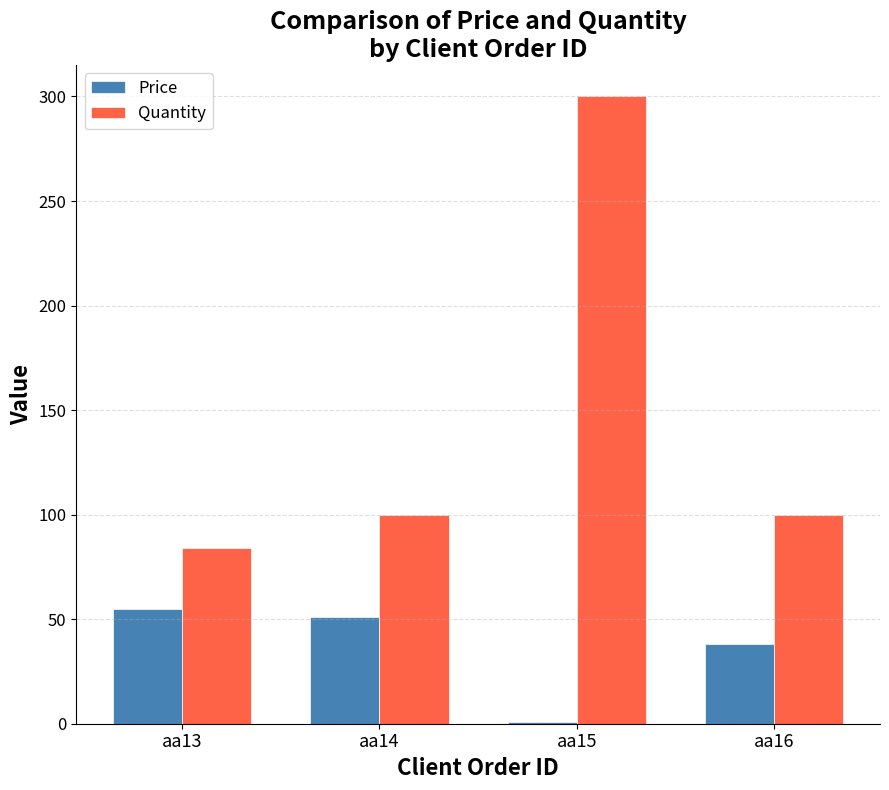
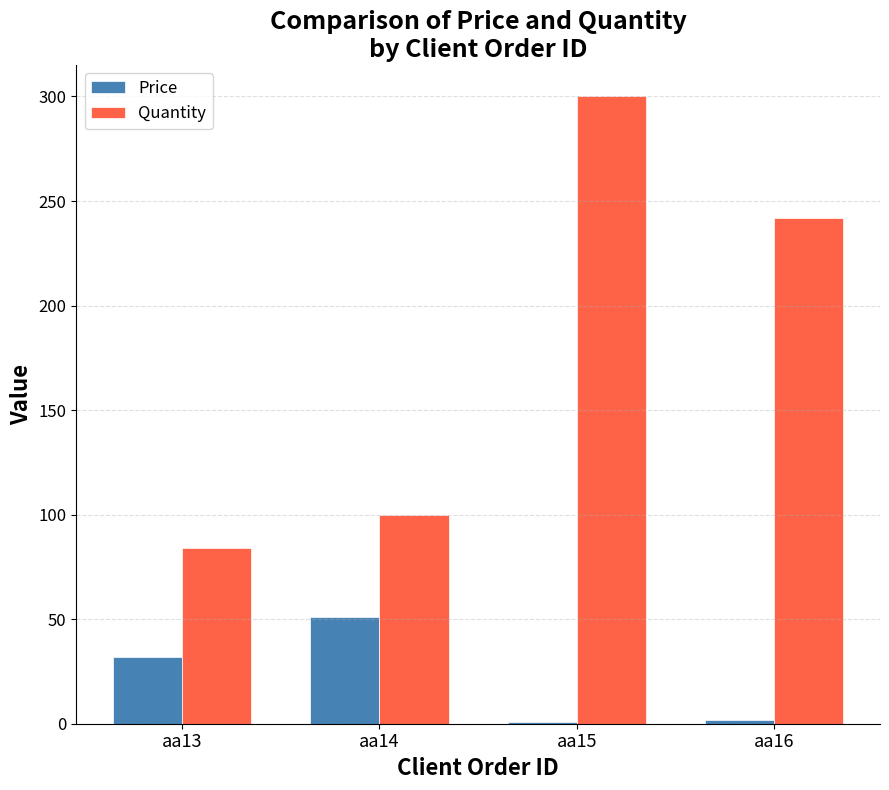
  {
    "Price": {
-     "aa13": 55,
+     "aa13": 32,
      "aa14": 51,
-     "aa16": 38
+     "aa16": 2
    },
    "Quantity": {
      "aa13": 84,
      "aa14": 100,
      "aa15": 300,
-     "aa16": 100
+     "aa16": 242
    }
  }
